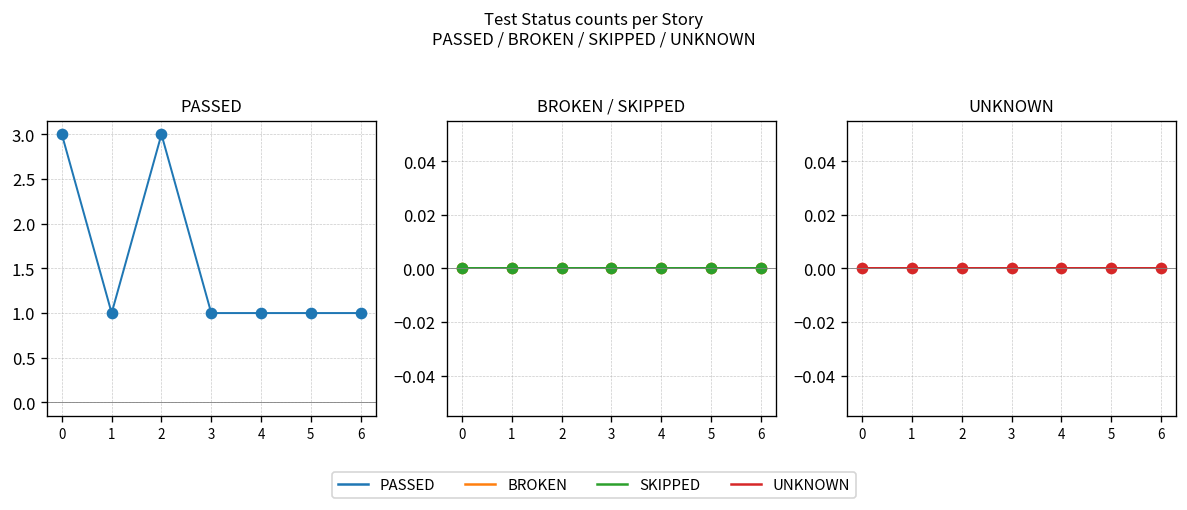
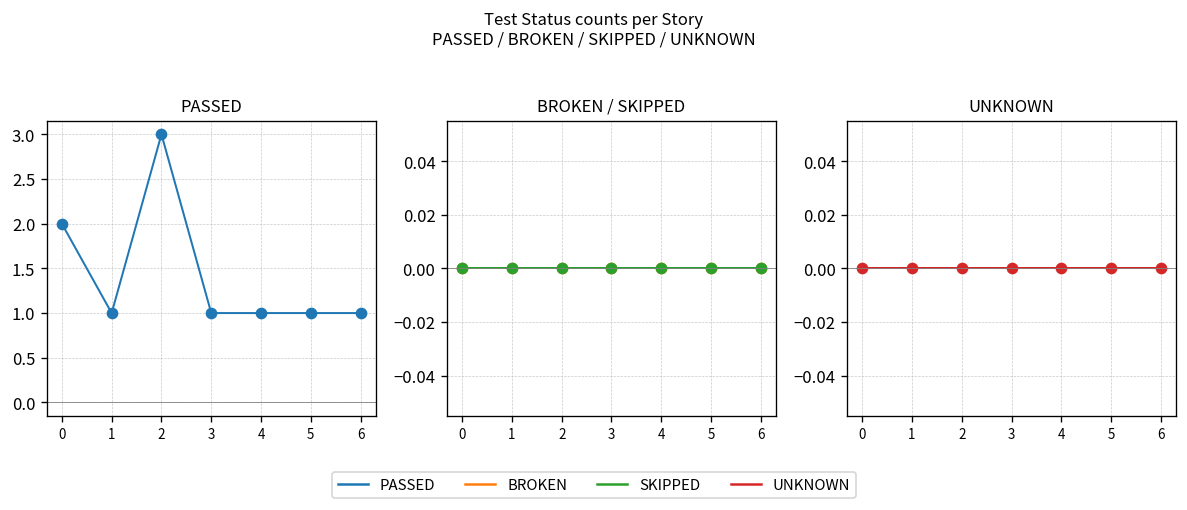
  {
    "PASSED": {
-     "0": 3,
+     "0": 2,
      "1": 1,
      "2": 3,
      "3": 1,
      "4": 1,
      "5": 1,
      "6": 1
    },
    "BROKEN / SKIPPED": {
      "0": 0.000,
      "1": 0.000,
      "2": 0.000,
      "3": 0.000,
      "4": 0.000,
      "5": 0.000,
      "6": 0.000
    },
    "UNKNOWN": {
      "0": 0.000,
      "1": 0.000,
      "2": 0.000,
      "3": 0.000,
      "4": 0.000,
      "5": 0.000,
      "6": 0.000
    }
  }
